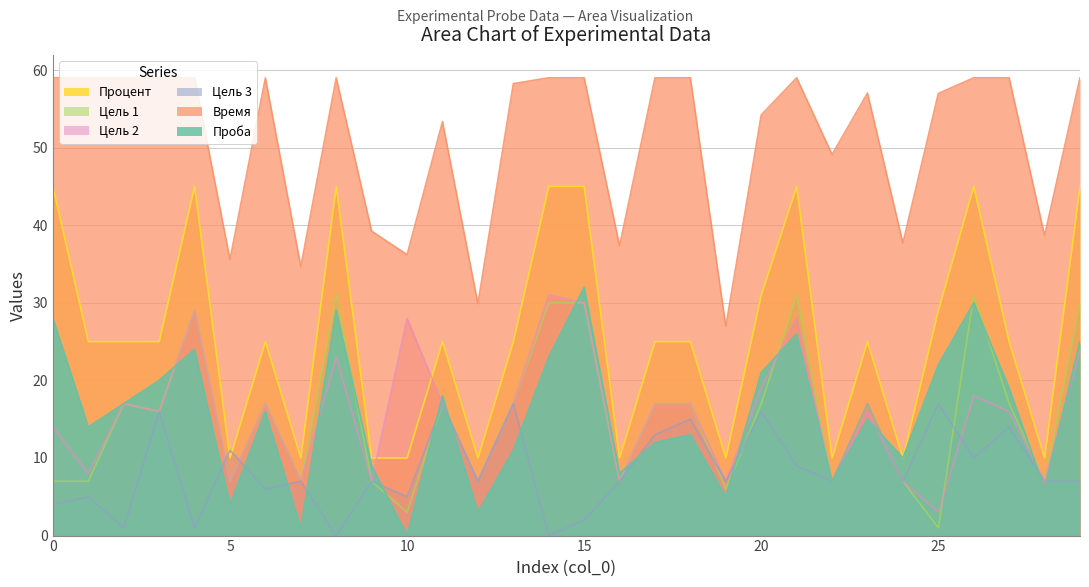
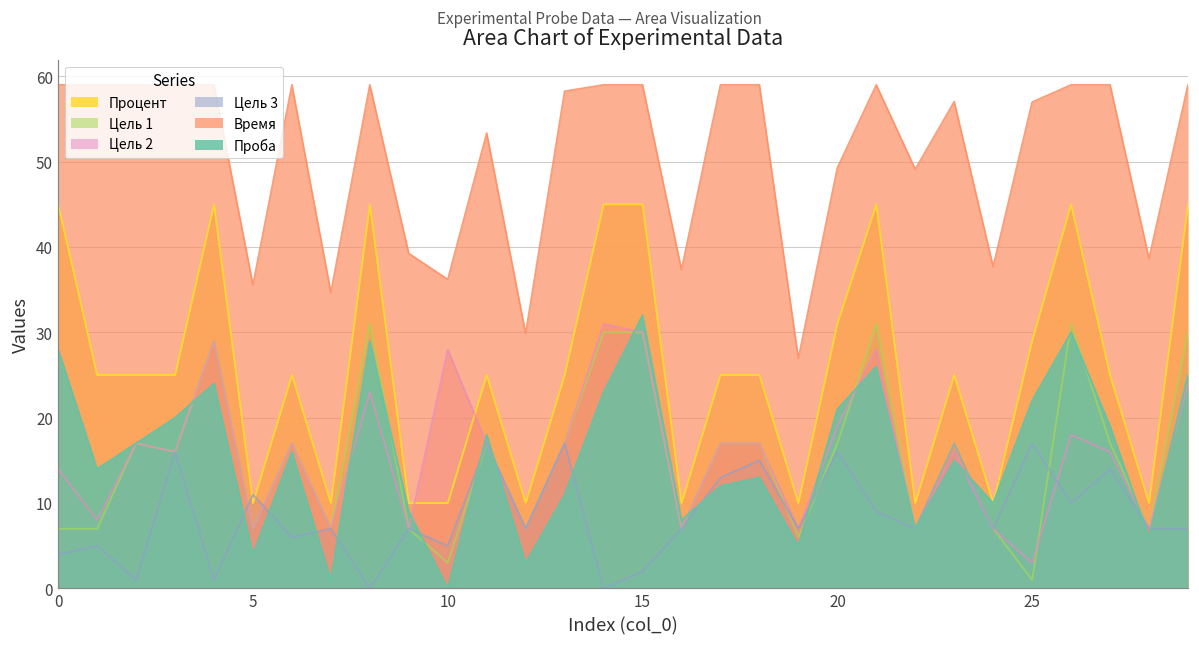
  {
    "Процент": {
      "0": 45,
      "5": 10,
      "10": 10,
      "15": 45,
      "20": 31,
      "25": 29
    },
    "Цель 1": {
      "0": 7,
      "10": 3,
      "20": 17,
      "25": 1
    },
    "Цель 2": {
      "0": 14,
      "10": 28,
      "20": 19,
      "25": 3
    },
    "Цель 3": {
      "0": 4,
      "5": 11,
      "10": 5,
      "15": 2,
      "20": 16,
      "25": 17
    },
    "Время": {
      "0": 59,
      "5": 36,
      "10": 36,
      "15": 59,
-     "20": 54,
+     "20": 49,
      "25": 57
    },
    "Проба": {
      "0": 28,
      "5": 4,
      "10": 0,
      "15": 32,
      "20": 21,
      "25": 22
    }
  }
